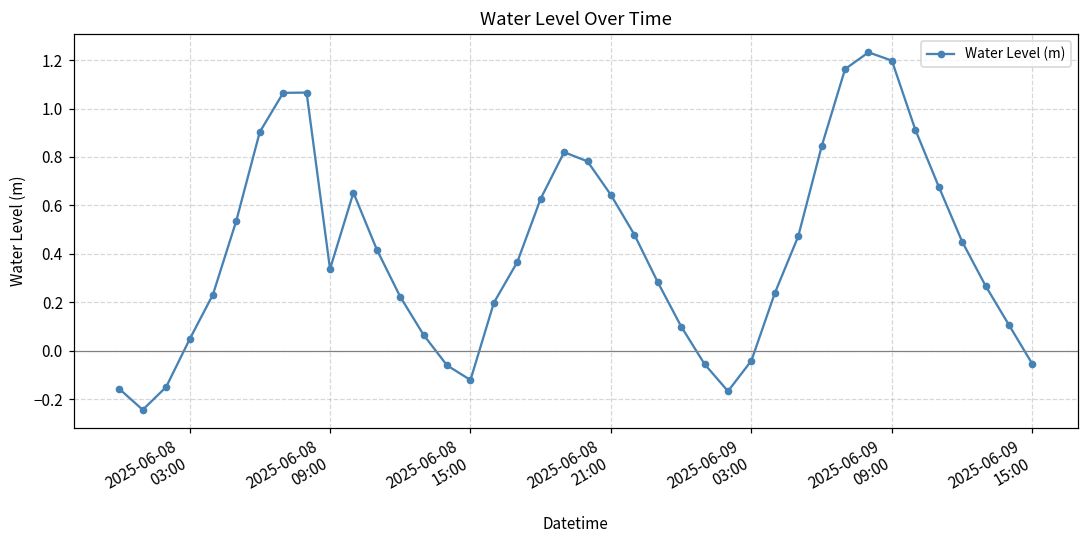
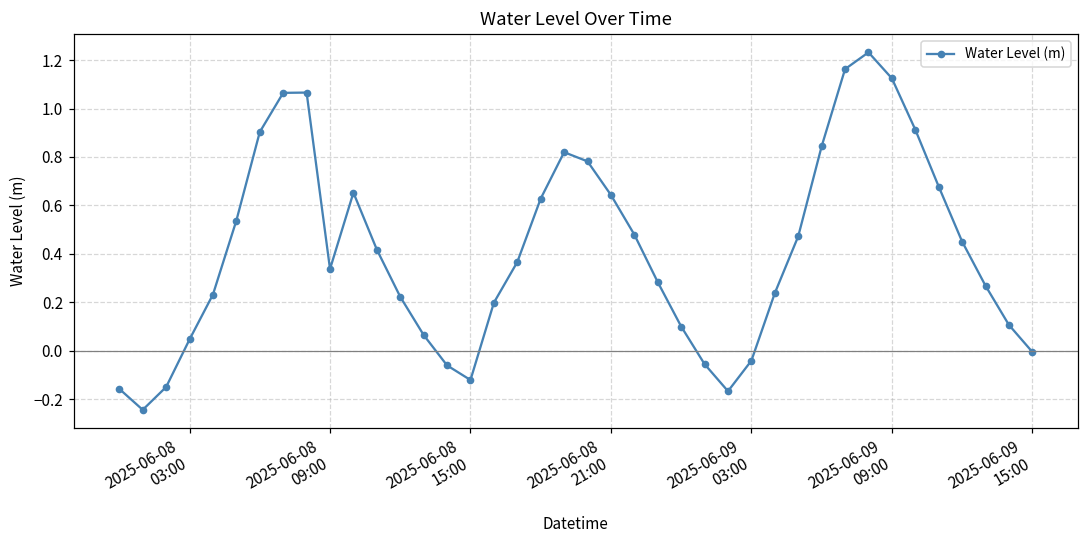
  {
    "2025-06-08 03:00": 0.05,
    "2025-06-08 09:00": 0.34,
    "2025-06-08 15:00": -0.12,
    "2025-06-08 21:00": 0.64,
    "2025-06-09 03:00": -0.04,
-   "2025-06-09 09:00": 1.20,
-   "2025-06-09 15:00": -0.06
+   "2025-06-09 09:00": 1.12,
+   "2025-06-09 15:00": -0.01
  }
